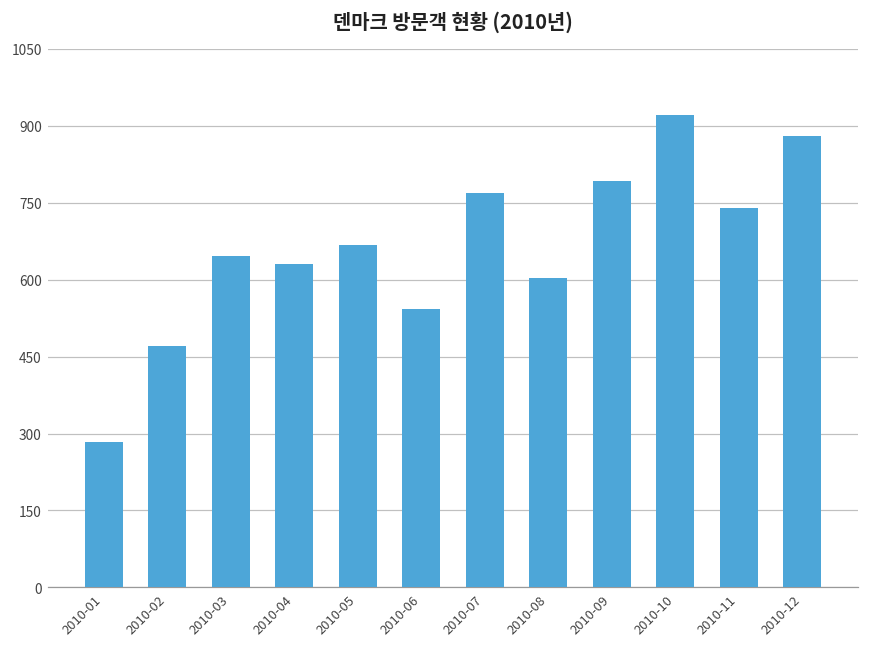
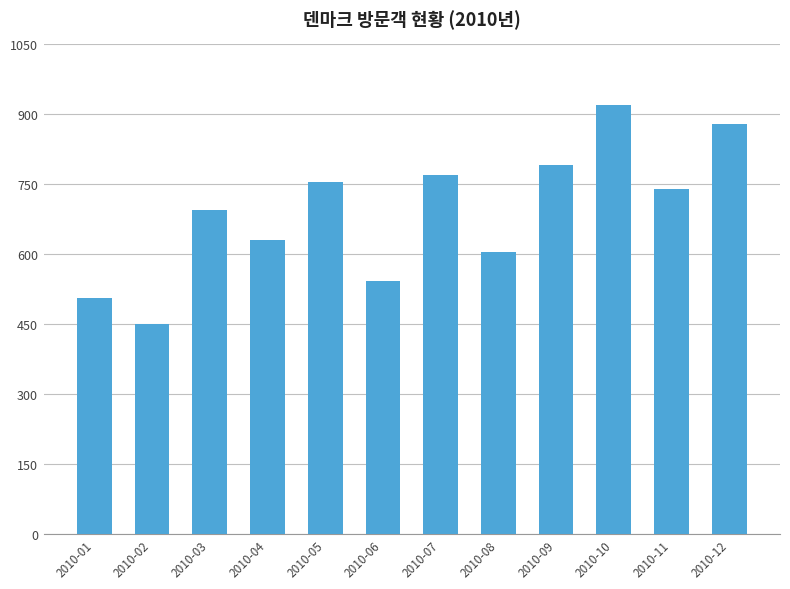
  {
-   "2010-01": 280,
-   "2010-02": 470,
-   "2010-03": 650,
+   "2010-01": 510,
+   "2010-02": 450,
+   "2010-03": 700,
    "2010-04": 630,
-   "2010-05": 670,
+   "2010-05": 750,
    "2010-06": 540,
    "2010-07": 770,
    "2010-08": 600,
    "2010-09": 790,
    "2010-10": 920,
    "2010-11": 740,
    "2010-12": 880
  }
